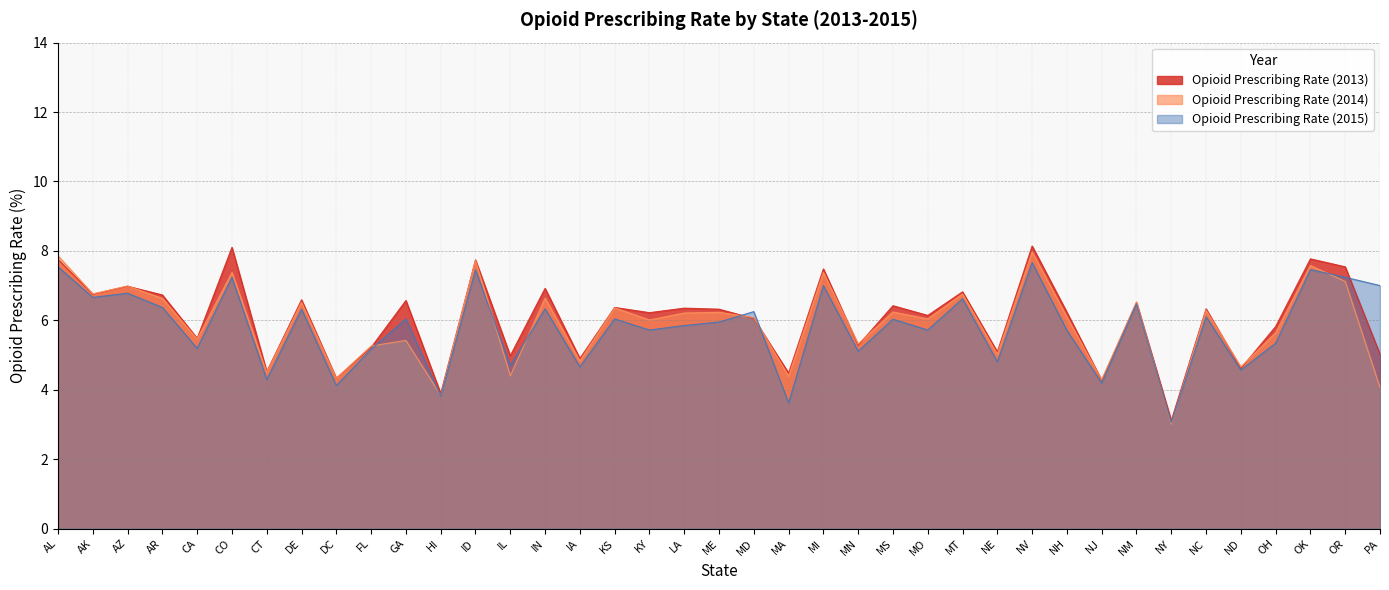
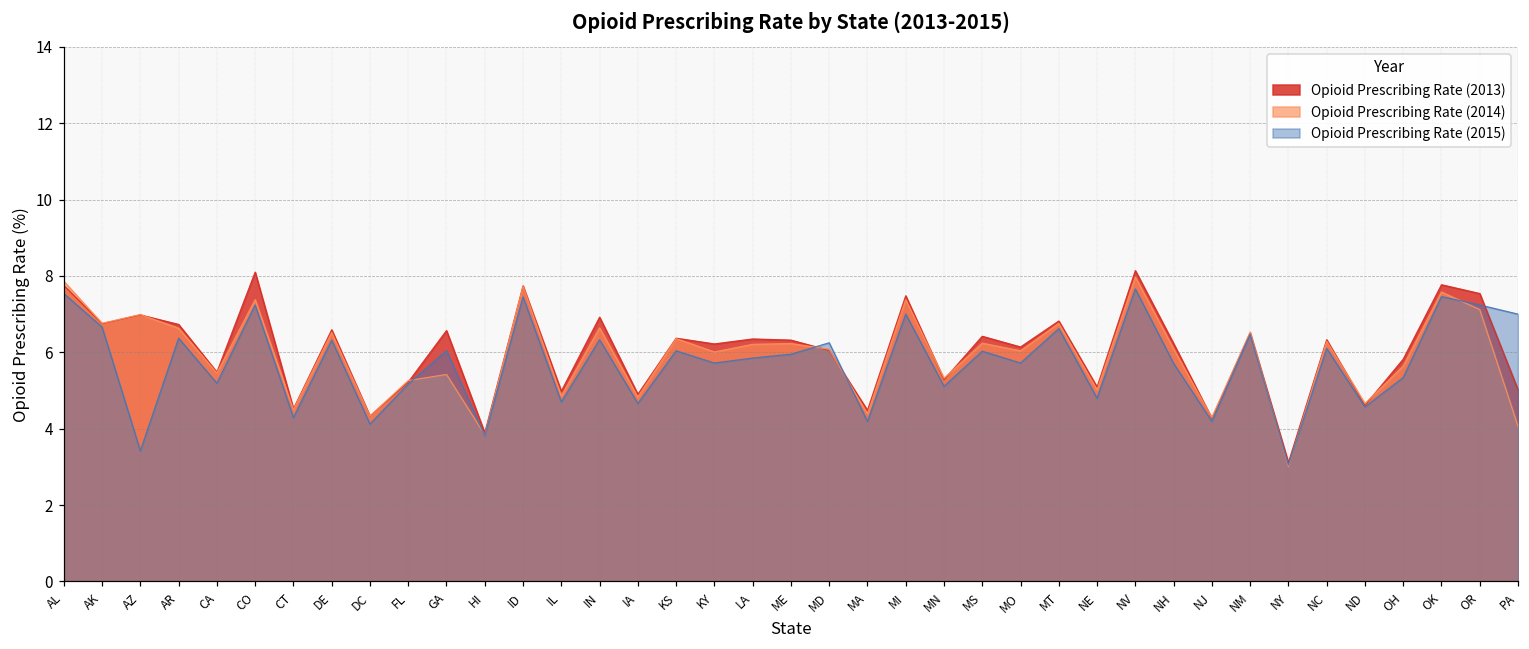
  {
    "Opioid Prescribing Rate (2013)": {
      "AL": 7.8,
      "AR": 6.7,
      "CO": 8.1,
      "GA": 6.6,
      "IL": 5.0,
      "IN": 6.9,
      "KY": 6.2,
      "LA": 6.4,
      "ME": 6.3,
      "MA": 4.5,
      "MI": 7.5,
      "MS": 6.4,
      "MO": 6.1,
      "NV": 8.1,
      "NH": 6.2,
      "OH": 5.8,
      "OK": 7.8,
      "OR": 7.5,
      "PA": 5.0
    },
    "Opioid Prescribing Rate (2014)": {
      "AL": 7.9,
      "AR": 6.6,
      "CO": 7.4,
      "GA": 5.4,
-     "IL": 4.4,
+     "IL": 4.9,
      "IN": 6.6,
      "KY": 6.0,
      "LA": 6.2,
      "ME": 6.2,
      "MA": 4.4,
      "MI": 7.4,
      "MS": 6.2,
      "MO": 6.0,
      "NV": 8.0,
      "NH": 6.1,
      "OH": 5.6,
      "OK": 7.6,
      "OR": 7.1,
      "PA": 4.1
    },
    "Opioid Prescribing Rate (2015)": {
      "AL": 7.5,
      "AK": 6.7,
-     "AZ": 6.8,
+     "AZ": 3.4,
      "AR": 6.4,
      "CA": 5.2,
      "CO": 7.2,
      "CT": 4.3,
      "DE": 6.3,
      "DC": 4.1,
      "GA": 6.0,
      "ID": 7.5,
      "IL": 4.7,
      "IN": 6.3,
      "IA": 4.7,
      "KS": 6.0,
      "KY": 5.7,
      "LA": 5.9,
      "ME": 6.0,
      "MD": 6.3,
-     "MA": 3.6,
+     "MA": 4.2,
      "MI": 7.0,
      "MN": 5.1,
      "MS": 6.0,
      "MO": 5.7,
      "MT": 6.6,
      "NE": 4.8,
      "NV": 7.7,
      "NH": 5.7,
      "NJ": 4.2,
      "NC": 6.1,
      "OH": 5.3,
      "OK": 7.5,
      "OR": 7.2,
      "PA": 7.0
    }
  }
